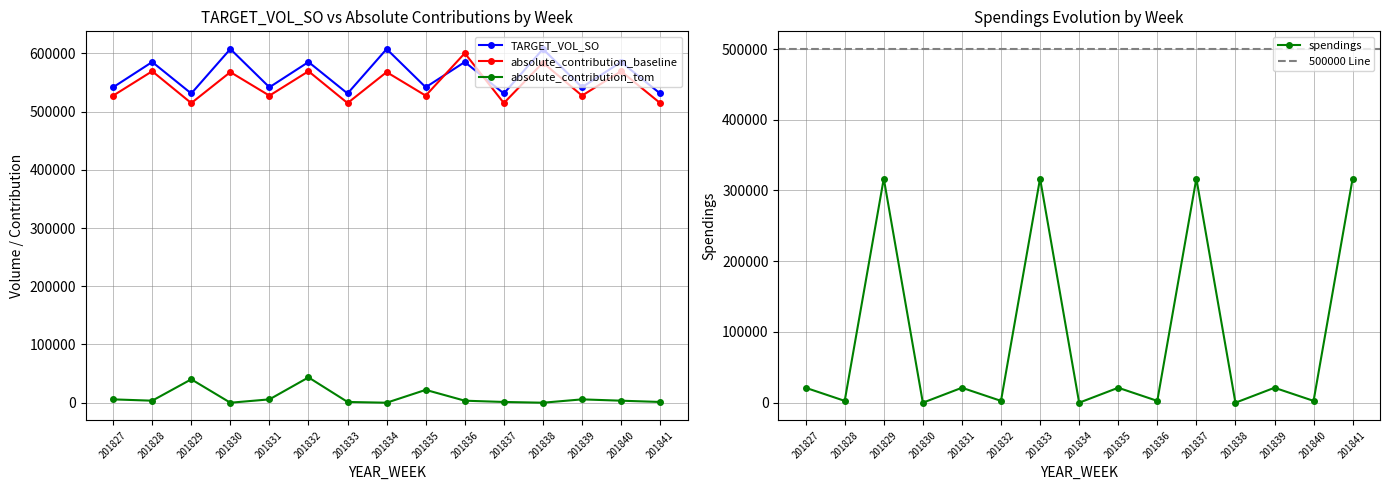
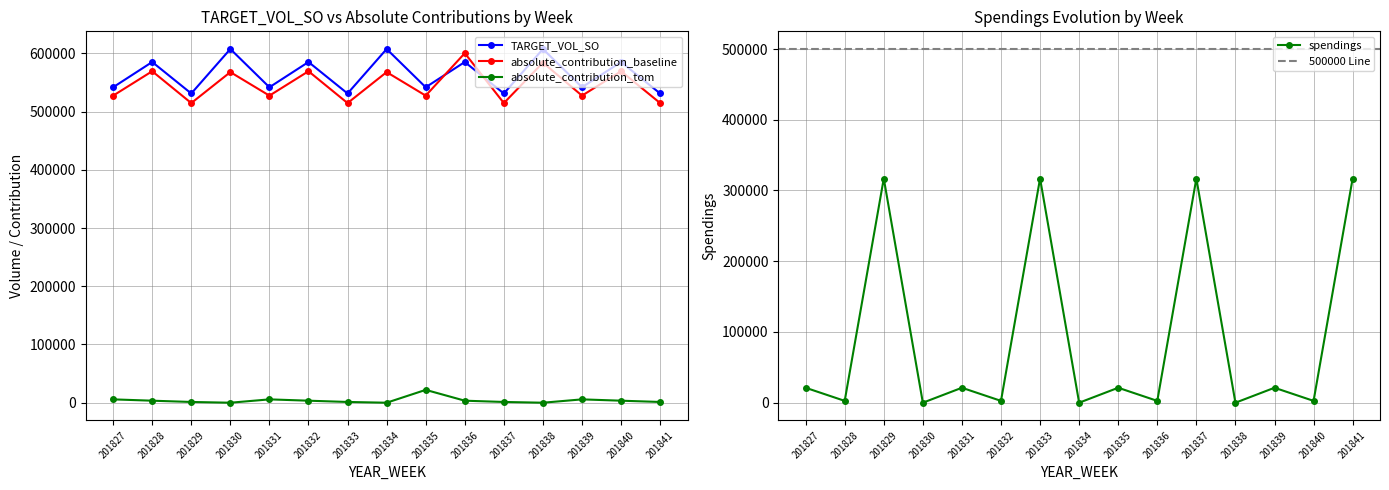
  {
    "TARGET_VOL_SO vs Absolute Contributions by Week": {
      "TARGET_VOL_SO": {
        "201827": 540000,
        "201828": 590000,
        "201829": 530000,
        "201830": 610000,
        "201831": 540000,
        "201832": 590000,
        "201833": 530000,
        "201834": 610000,
        "201835": 540000,
        "201836": 590000,
        "201837": 530000,
        "201839": 540000,
        "201841": 530000
      },
      "absolute_contribution_baseline": {
        "201827": 530000,
        "201828": 570000,
        "201829": 510000,
        "201830": 570000,
        "201831": 530000,
        "201832": 570000,
        "201833": 510000,
        "201834": 570000,
        "201835": 530000,
        "201836": 600000,
        "201837": 510000,
        "201839": 530000,
        "201841": 510000
      },
      "absolute_contribution_tom": {
        "201827": 10000,
        "201828": 0,
-       "201829": 40000,
+       "201829": 0,
        "201830": 0,
        "201831": 10000,
-       "201832": 40000,
+       "201832": 0,
        "201833": 0,
        "201834": 0,
        "201835": 20000,
        "201836": 0,
        "201837": 0,
        "201838": 0,
        "201839": 10000,
        "201840": 0,
        "201841": 0
      }
    },
    "Spendings Evolution by Week": {
      "201827": 20000,
      "201828": 0,
      "201829": 320000,
      "201830": 0,
      "201831": 20000,
      "201832": 0,
      "201833": 320000,
      "201834": 0,
      "201835": 20000,
      "201836": 0,
      "201837": 320000,
      "201838": 0,
      "201839": 20000,
      "201840": 0,
      "201841": 320000
    }
  }
